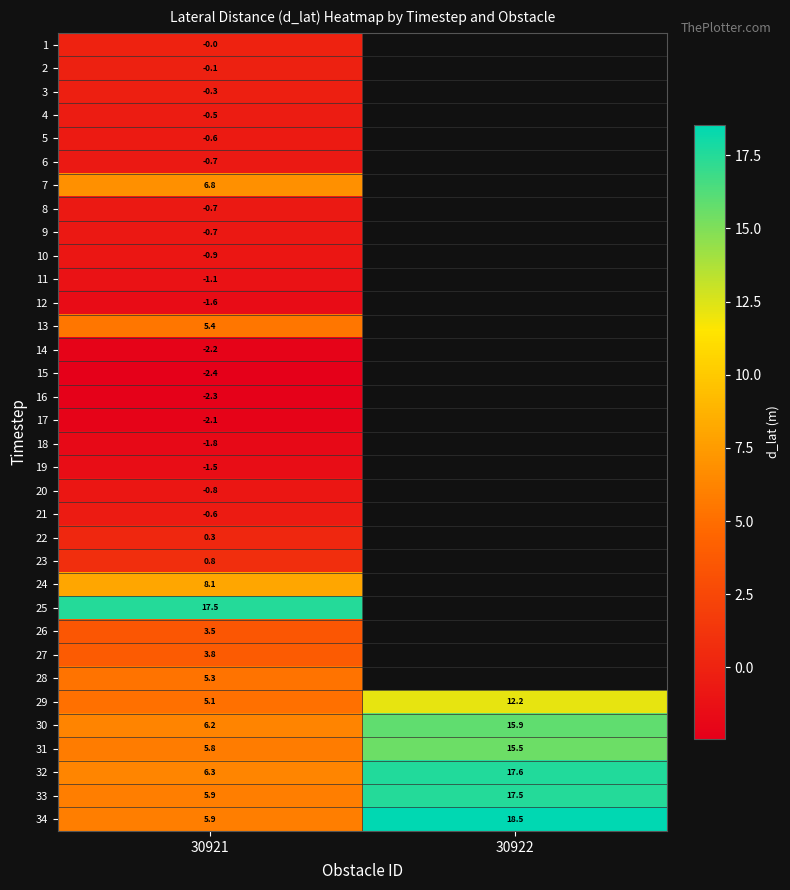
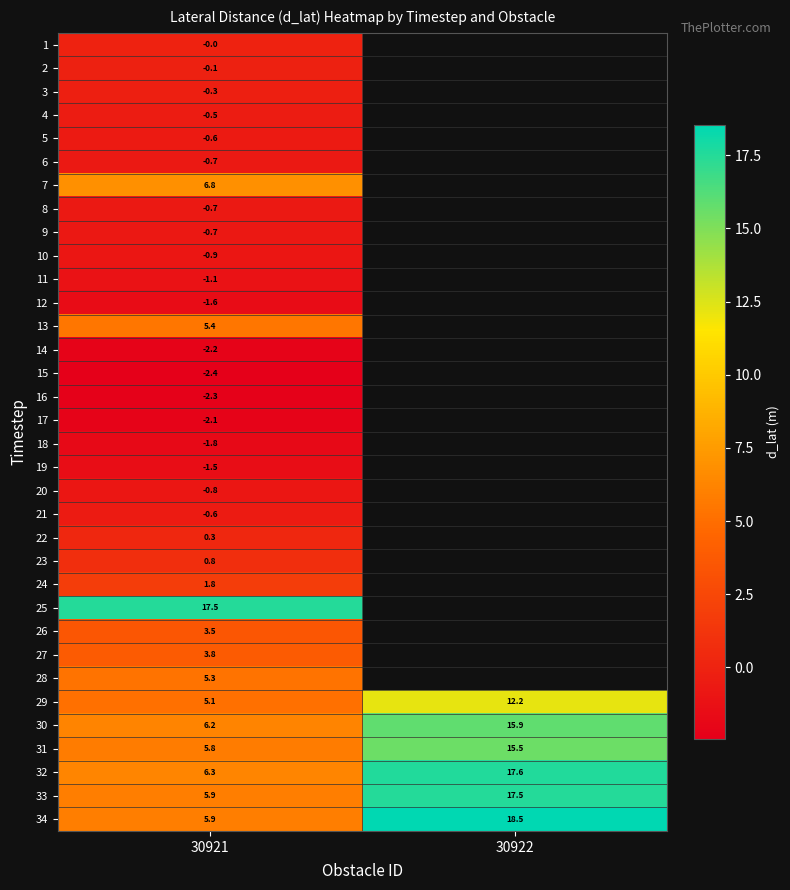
  {
    "1": {
      "30921": -0.0
    },
    "2": {
      "30921": -0.1
    },
    "3": {
      "30921": -0.3
    },
    "4": {
      "30921": -0.5
    },
    "5": {
      "30921": -0.6
    },
    "6": {
      "30921": -0.7
    },
    "7": {
      "30921": 6.8
    },
    "8": {
      "30921": -0.7
    },
    "9": {
      "30921": -0.7
    },
    "10": {
      "30921": -0.9
    },
    "11": {
      "30921": -1.1
    },
    "12": {
      "30921": -1.6
    },
    "13": {
      "30921": 5.4
    },
    "14": {
      "30921": -2.2
    },
    "15": {
      "30921": -2.4
    },
    "16": {
      "30921": -2.3
    },
    "17": {
      "30921": -2.1
    },
    "18": {
      "30921": -1.8
    },
    "19": {
      "30921": -1.5
    },
    "20": {
      "30921": -0.8
    },
    "21": {
      "30921": -0.6
    },
    "22": {
      "30921": 0.3
    },
    "23": {
      "30921": 0.8
    },
    "24": {
-     "30921": 8.1
+     "30921": 1.8
    },
    "25": {
      "30921": 17.5
    },
    "26": {
      "30921": 3.5
    },
    "27": {
      "30921": 3.8
    },
    "28": {
      "30921": 5.3
    },
    "29": {
      "30921": 5.1,
      "30922": 12.2
    },
    "30": {
      "30921": 6.2,
      "30922": 15.9
    },
    "31": {
      "30921": 5.8,
      "30922": 15.5
    },
    "32": {
      "30921": 6.3,
      "30922": 17.6
    },
    "33": {
      "30921": 5.9,
      "30922": 17.5
    },
    "34": {
      "30921": 5.9,
      "30922": 18.5
    }
  }
